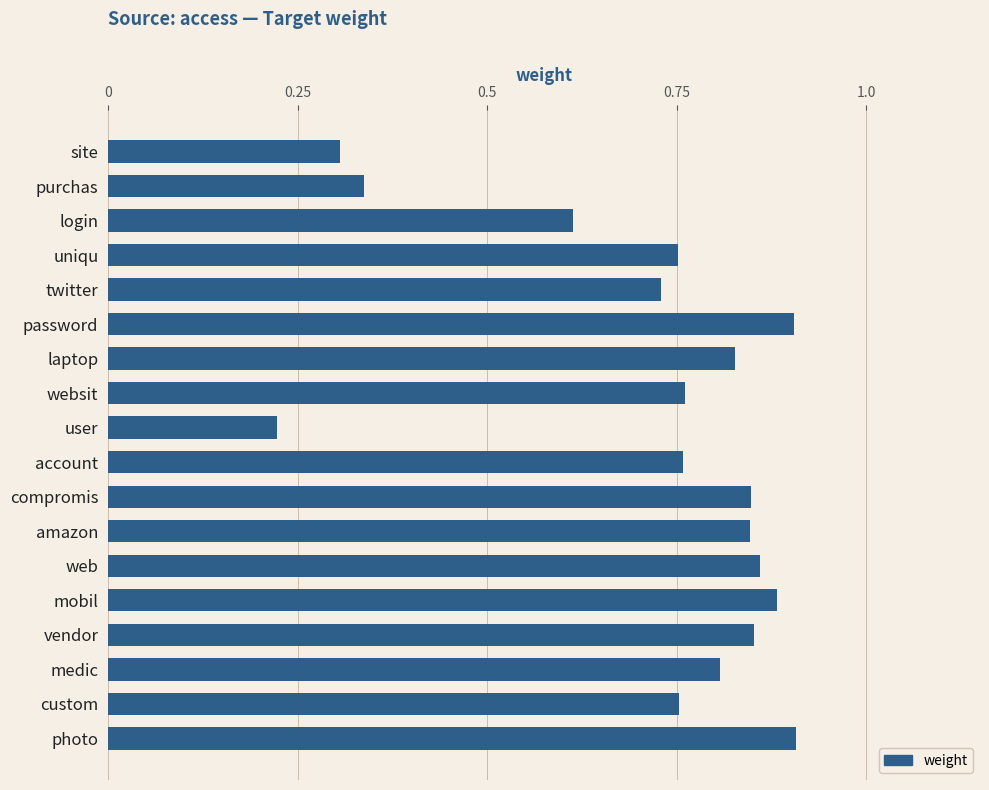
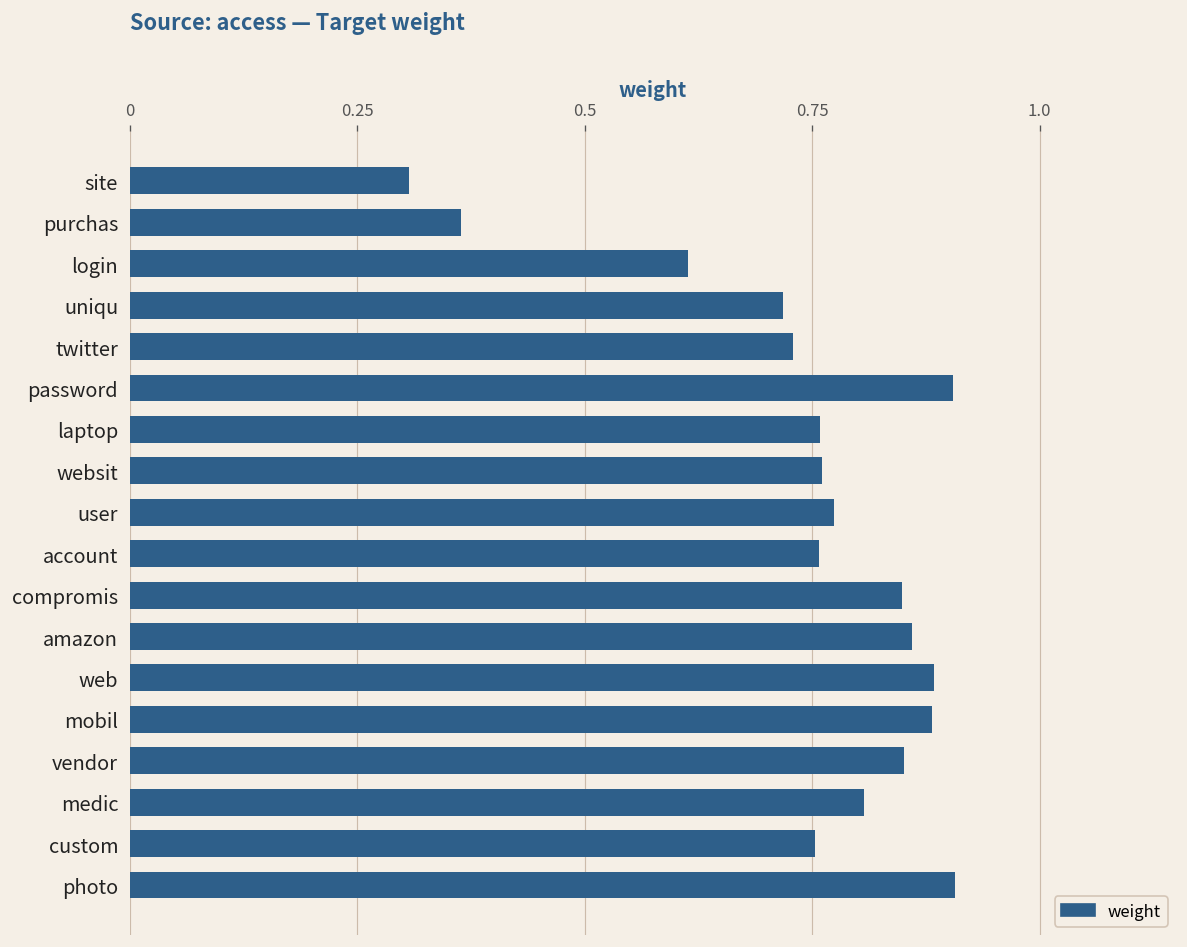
  {
    "site": 0.31,
-   "purchas": 0.34,
+   "purchas": 0.36,
    "login": 0.61,
-   "uniqu": 0.75,
+   "uniqu": 0.72,
    "twitter": 0.73,
    "password": 0.91,
-   "laptop": 0.83,
+   "laptop": 0.76,
    "websit": 0.76,
-   "user": 0.22,
+   "user": 0.77,
    "account": 0.76,
    "compromis": 0.85,
-   "amazon": 0.85,
-   "web": 0.86,
+   "amazon": 0.86,
+   "web": 0.88,
    "mobil": 0.88,
    "vendor": 0.85,
    "medic": 0.81,
    "custom": 0.75,
    "photo": 0.91
  }
